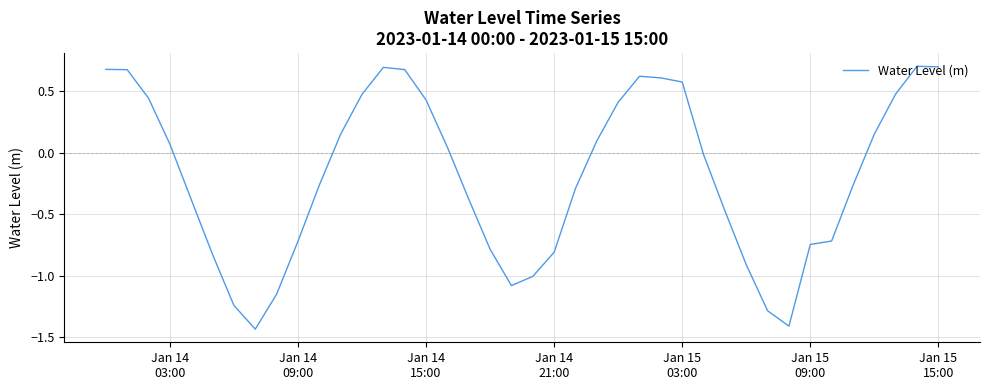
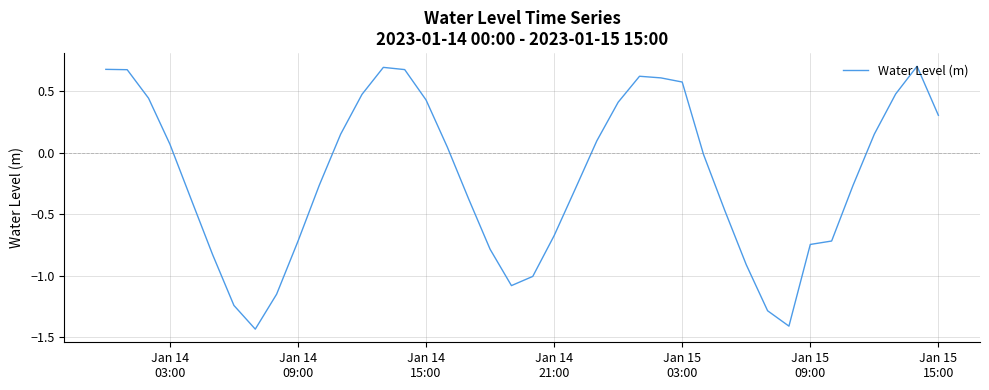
  {
    "Jan 14 03:00": 0.07,
    "Jan 14 09:00": -0.72,
    "Jan 14 15:00": 0.43,
-   "Jan 14 21:00": -0.81,
+   "Jan 14 21:00": -0.67,
    "Jan 15 03:00": 0.58,
    "Jan 15 09:00": -0.74,
-   "Jan 15 15:00": 0.70
+   "Jan 15 15:00": 0.31
  }
